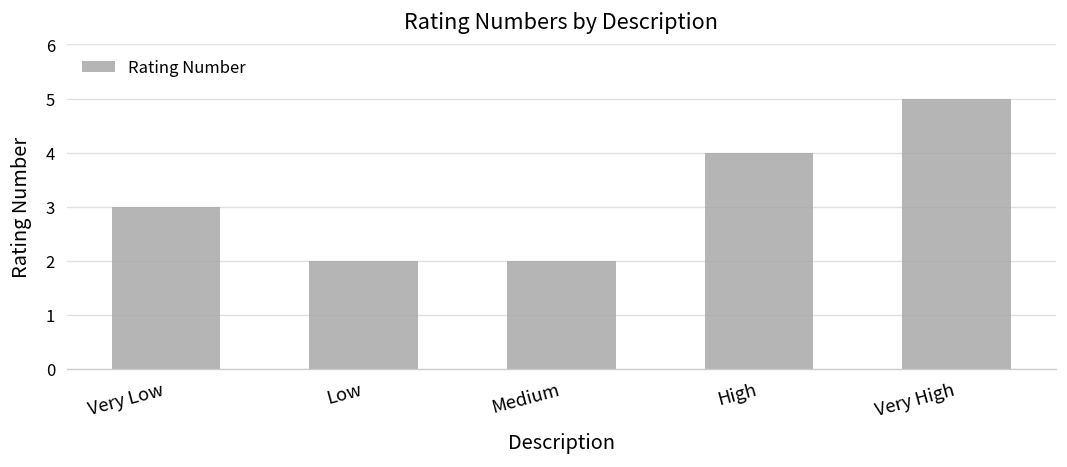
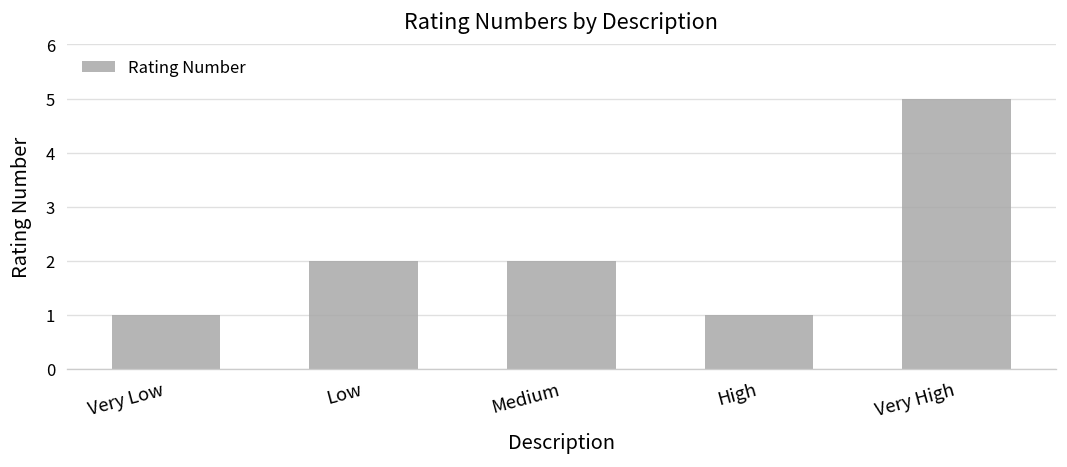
  {
-   "Very Low": 3,
+   "Very Low": 1,
    "Low": 2,
    "Medium": 2,
-   "High": 4,
+   "High": 1,
    "Very High": 5
  }
